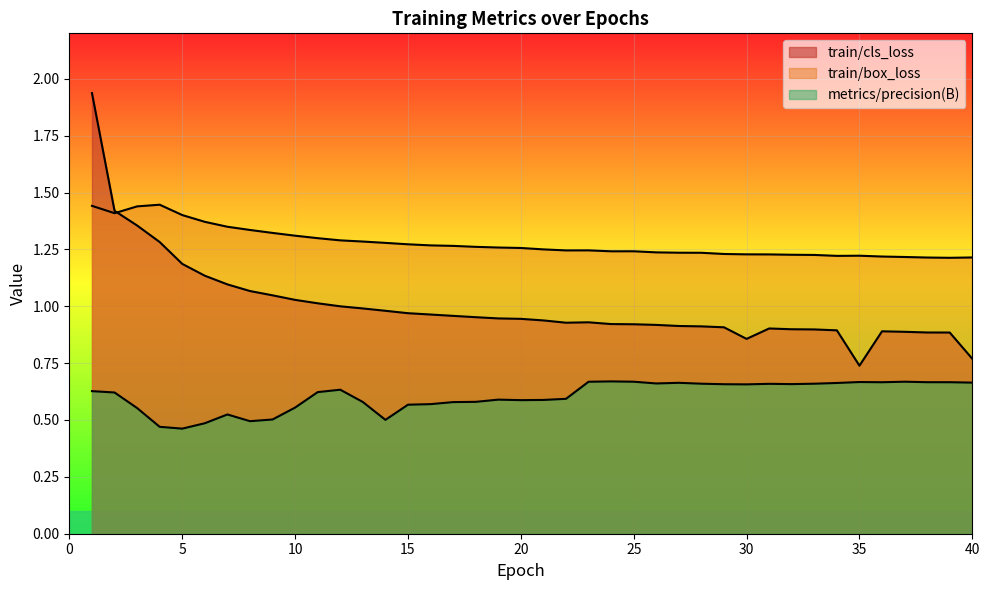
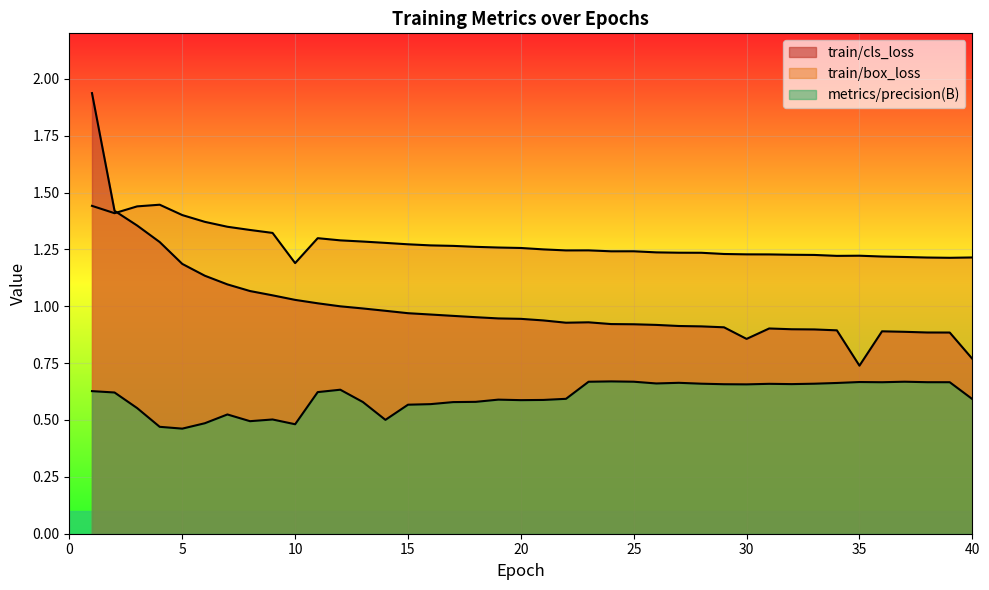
  {
    "train/cls_loss": {
      "5": 1.19,
      "10": 1.03,
      "15": 0.97,
      "20": 0.94,
      "25": 0.92,
      "30": 0.86,
      "35": 0.74,
      "40": 0.77
    },
    "train/box_loss": {
      "5": 1.40,
-     "10": 1.31,
+     "10": 1.19,
      "15": 1.27,
      "20": 1.26,
      "25": 1.24,
      "30": 1.23,
      "35": 1.22,
      "40": 1.21
    },
    "metrics/precision(B)": {
      "5": 0.46,
-     "10": 0.55,
+     "10": 0.48,
      "15": 0.57,
      "20": 0.59,
      "25": 0.67,
      "30": 0.66,
      "35": 0.67,
-     "40": 0.66
+     "40": 0.59
    }
  }
